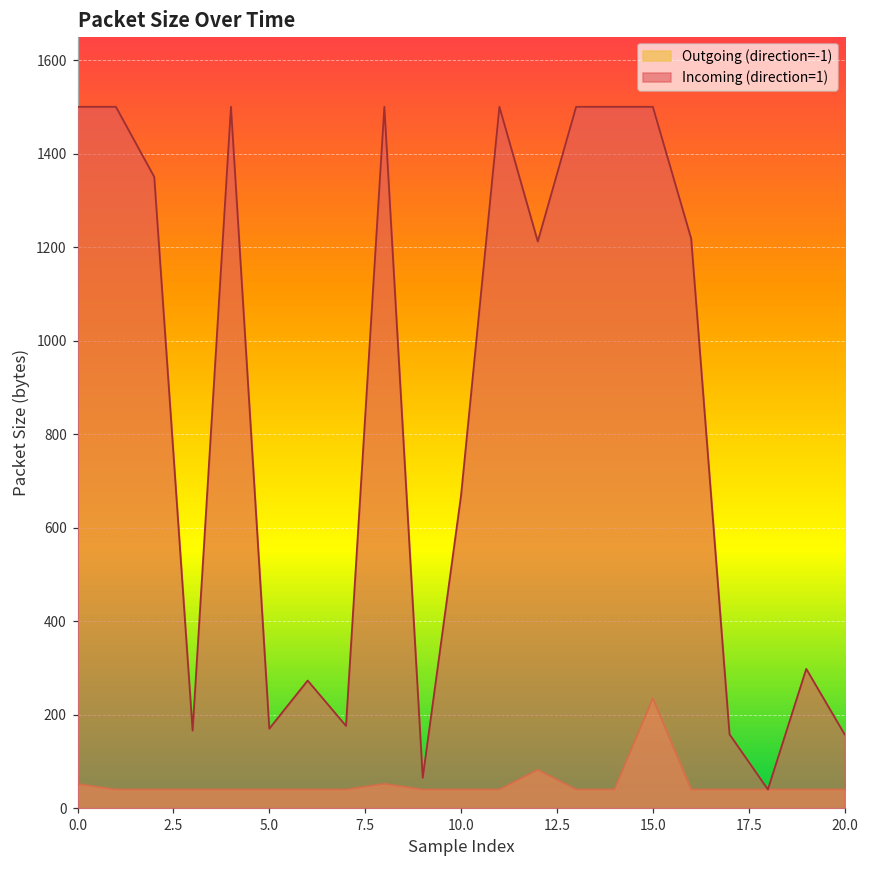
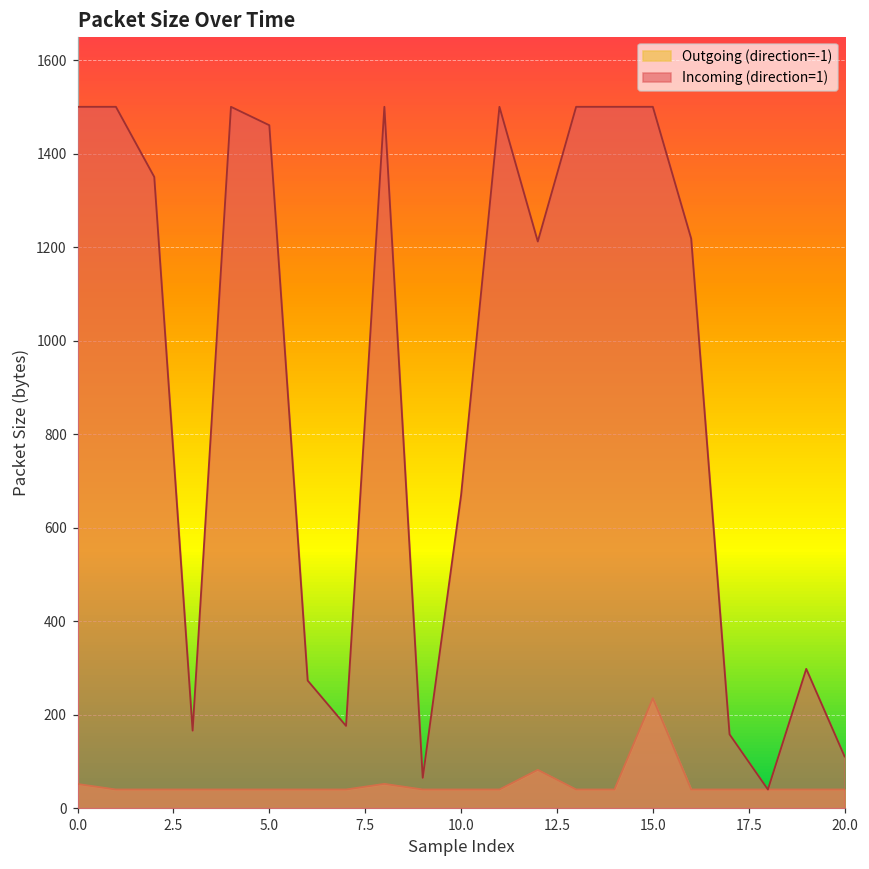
  {
    "Outgoing (direction=-1)": {
      "0.0": 50,
      "5.0": 40,
      "10.0": 40,
      "15.0": 240,
      "20.0": 40
    },
    "Incoming (direction=1)": {
      "0.0": 1500,
-     "5.0": 170,
+     "5.0": 1460,
      "10.0": 670,
      "15.0": 1500,
-     "20.0": 160
+     "20.0": 110
    }
  }
